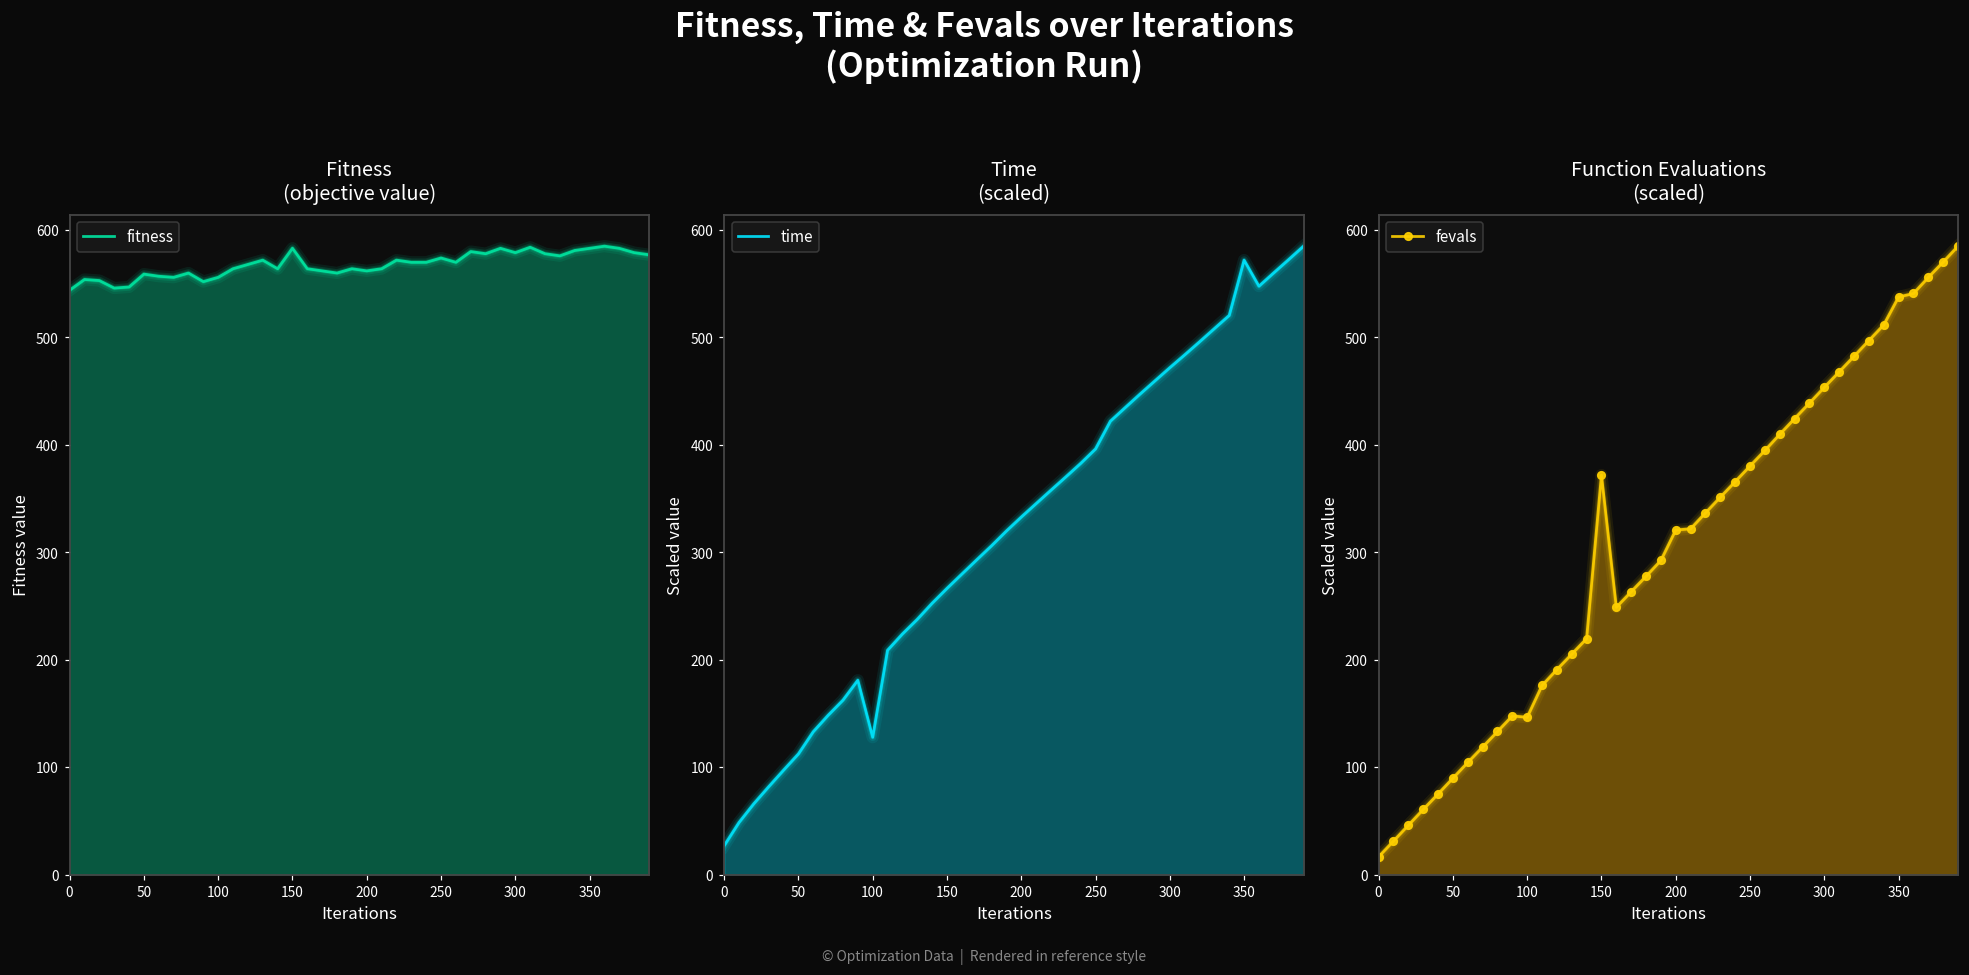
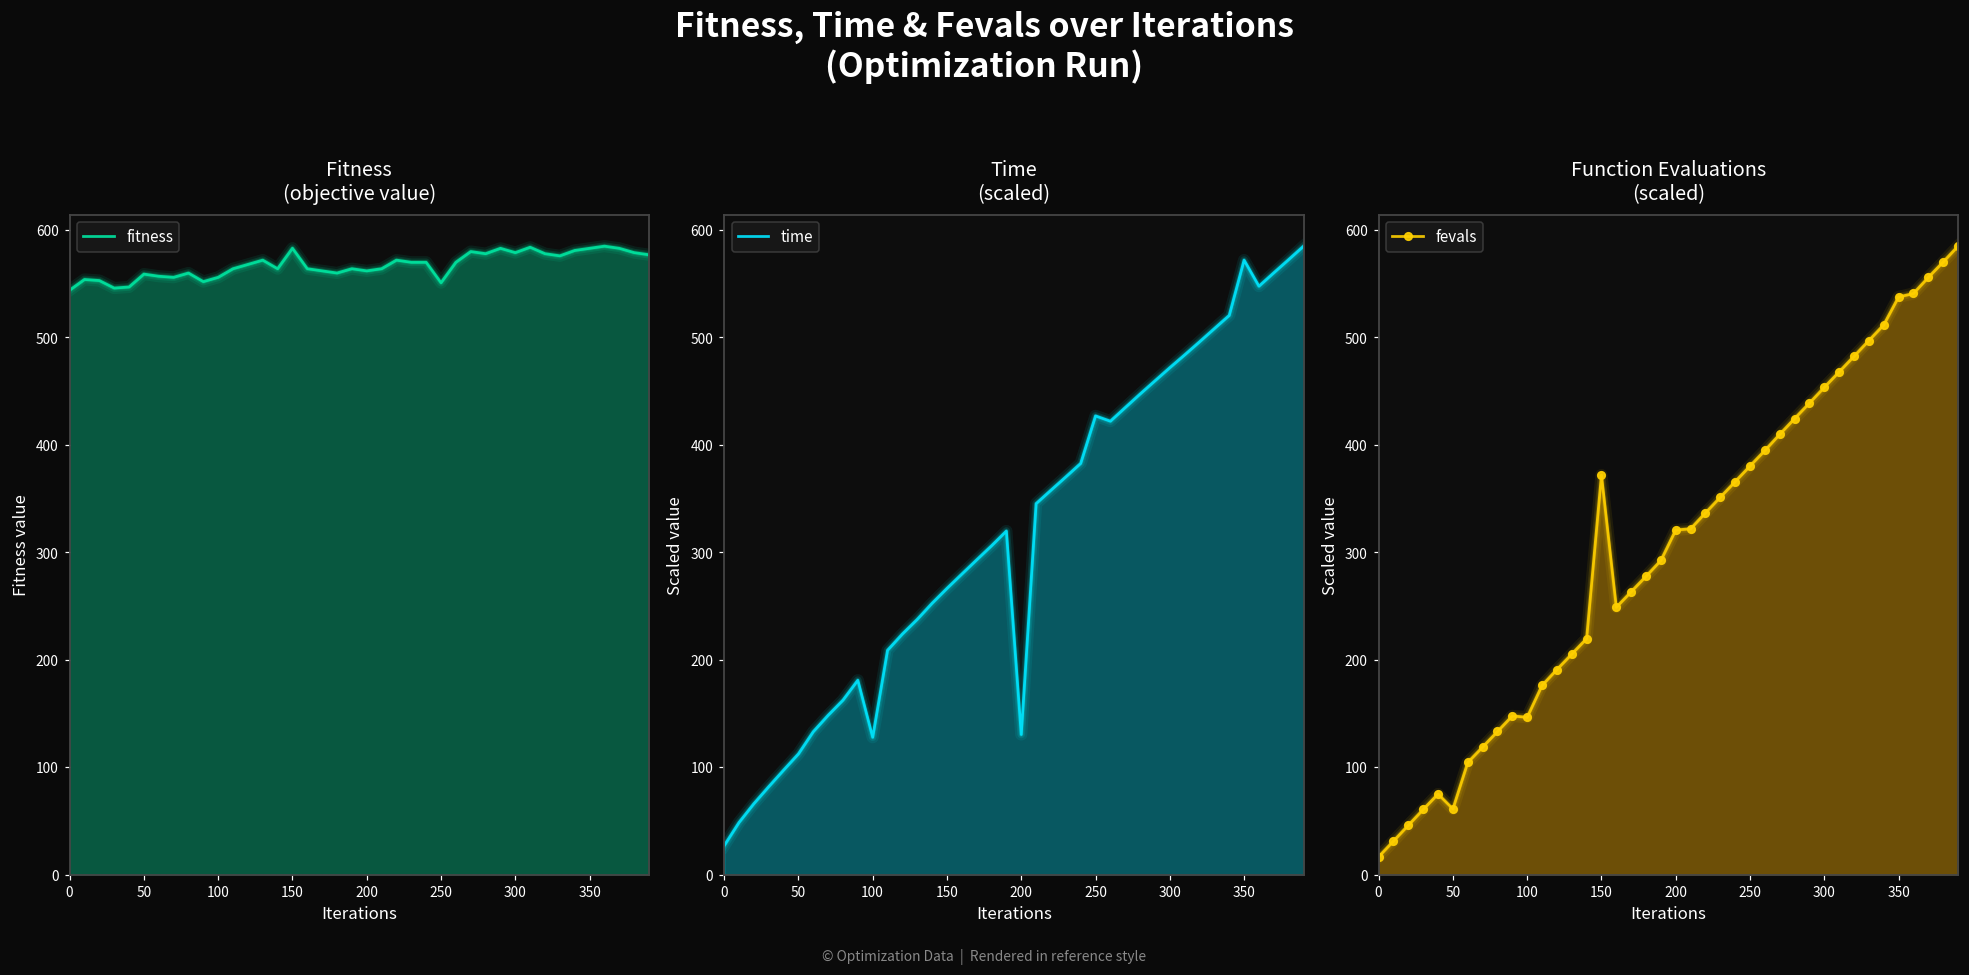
  {
    "Fitness (objective value)": {
      "0": 540,
      "50": 560,
      "100": 560,
      "150": 580,
      "200": 560,
-     "250": 570,
+     "250": 550,
      "300": 580,
      "350": 580
    },
    "Time (scaled)": {
      "0": 30,
      "50": 110,
      "100": 130,
      "150": 270,
-     "200": 330,
-     "250": 400,
+     "200": 130,
+     "250": 430,
      "300": 470,
      "350": 570
    },
    "Function Evaluations (scaled)": {
      "0": 20,
-     "50": 90,
+     "50": 60,
      "100": 150,
      "150": 370,
      "200": 320,
      "250": 380,
      "300": 450,
      "350": 540
    }
  }
